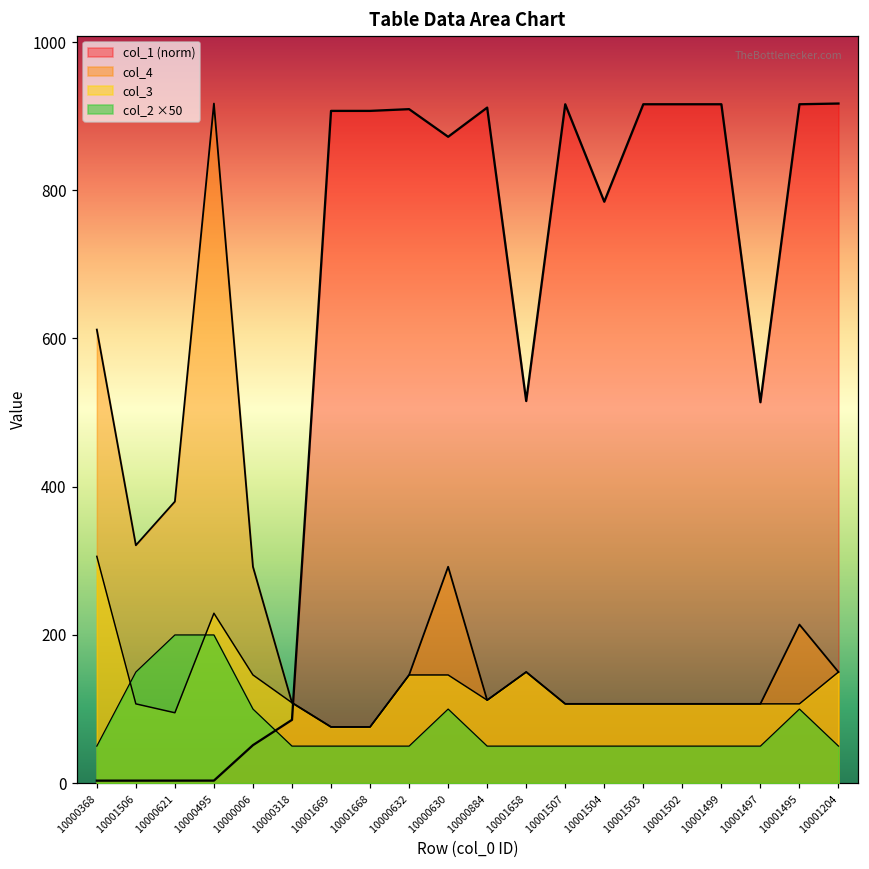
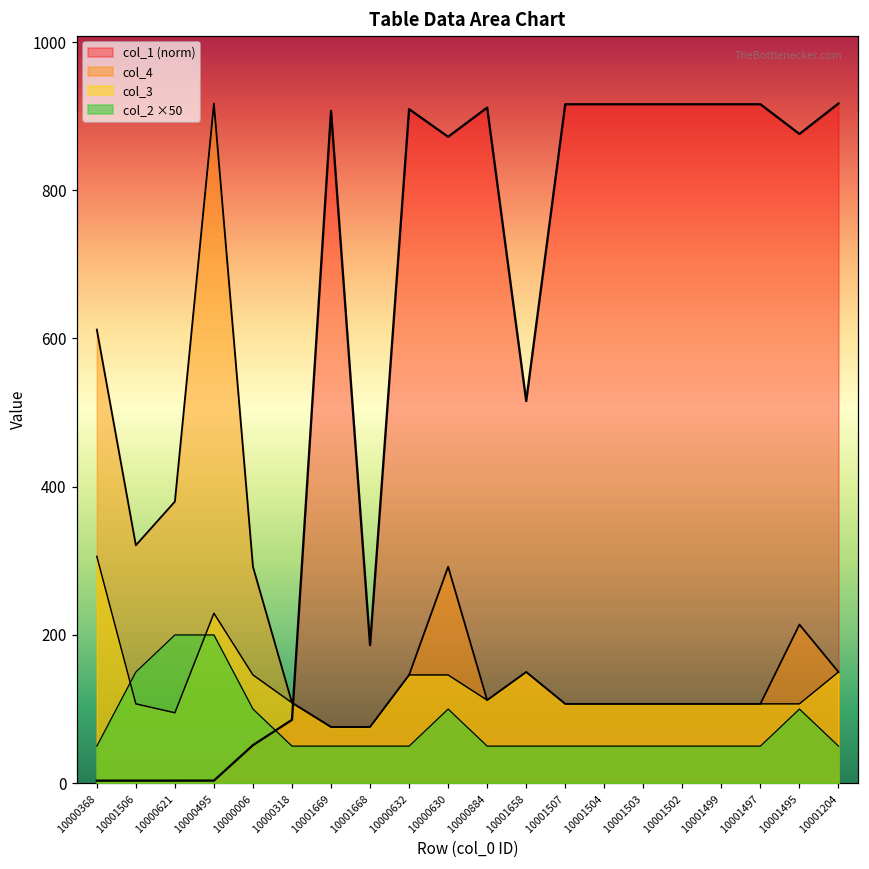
  {
    "col_1 (norm)": {
      "10000368": 0,
      "10001506": 0,
      "10000621": 0,
      "10000495": 0,
      "10000006": 50,
      "10000318": 90,
      "10001669": 910,
-     "10001668": 910,
+     "10001668": 190,
      "10000632": 910,
      "10000630": 870,
      "10000884": 910,
      "10001658": 520,
      "10001507": 920,
-     "10001504": 780,
+     "10001504": 920,
      "10001503": 920,
      "10001502": 920,
      "10001499": 920,
-     "10001497": 510,
-     "10001495": 920,
+     "10001497": 920,
+     "10001495": 880,
      "10001204": 920
    },
    "col_2 ×50": {
      "10000368": 50,
      "10001506": 150,
      "10000621": 200,
      "10000495": 200,
      "10000006": 100,
      "10000318": 50,
      "10001669": 50,
      "10001668": 50,
      "10000632": 50,
      "10000630": 100,
      "10000884": 50,
      "10001658": 50,
      "10001507": 50,
      "10001504": 50,
      "10001503": 50,
      "10001502": 50,
      "10001499": 50,
      "10001497": 50,
      "10001495": 100,
      "10001204": 50
    }
  }
